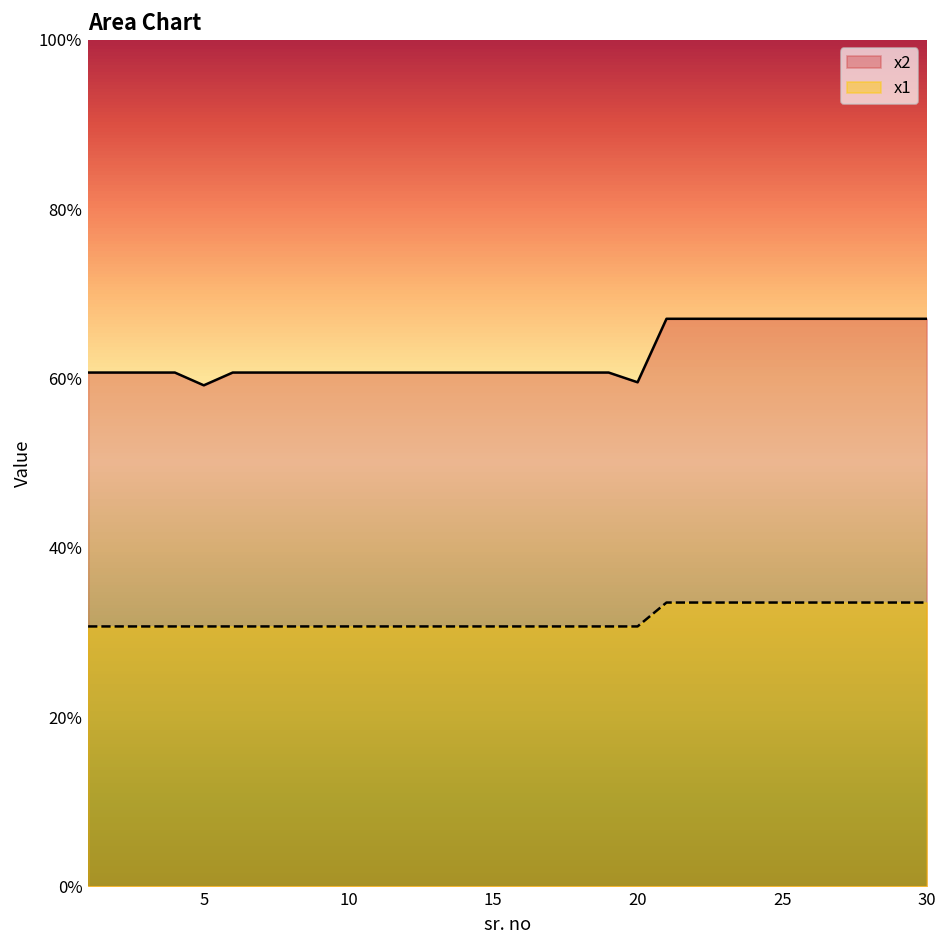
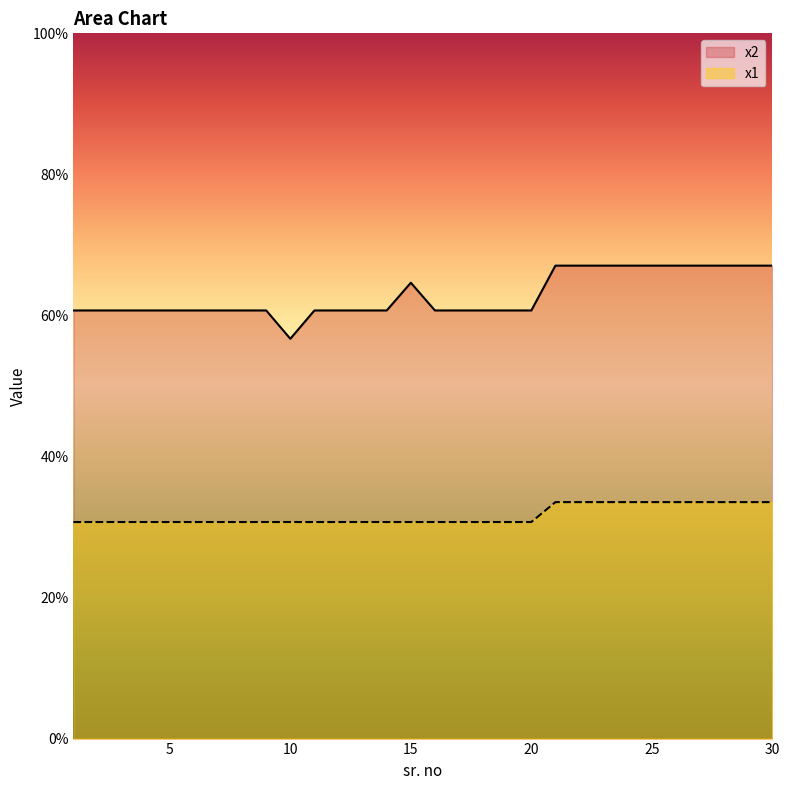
  {
    "x2": {
-     "5": "59%",
-     "10": "61%",
-     "15": "61%",
-     "20": "60%",
+     "5": "61%",
+     "10": "57%",
+     "15": "65%",
+     "20": "61%",
      "25": "67%",
      "30": "67%"
    },
    "x1": {
      "5": "31%",
      "10": "31%",
      "15": "31%",
      "20": "31%",
      "25": "34%",
      "30": "34%"
    }
  }
